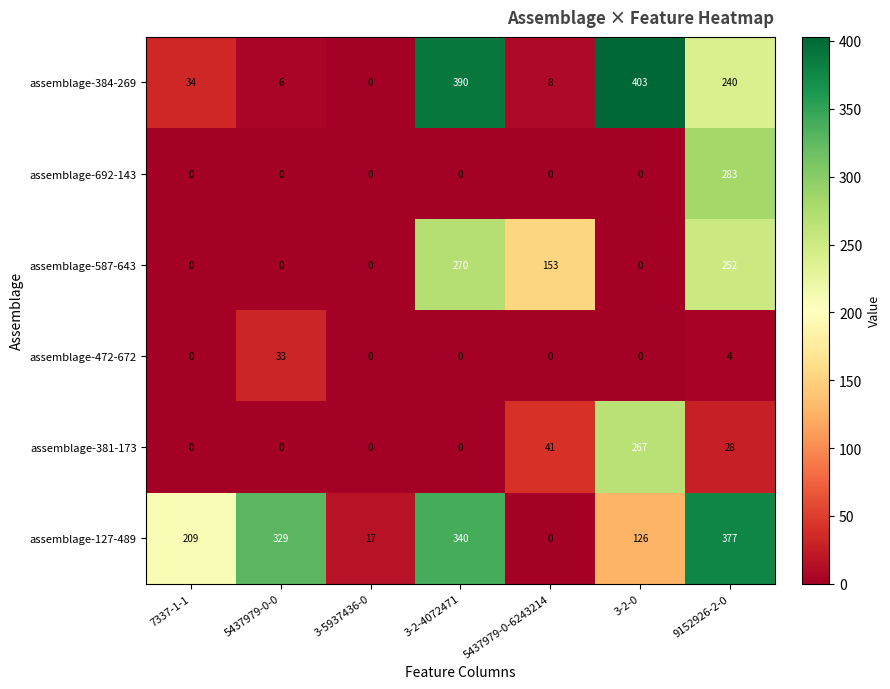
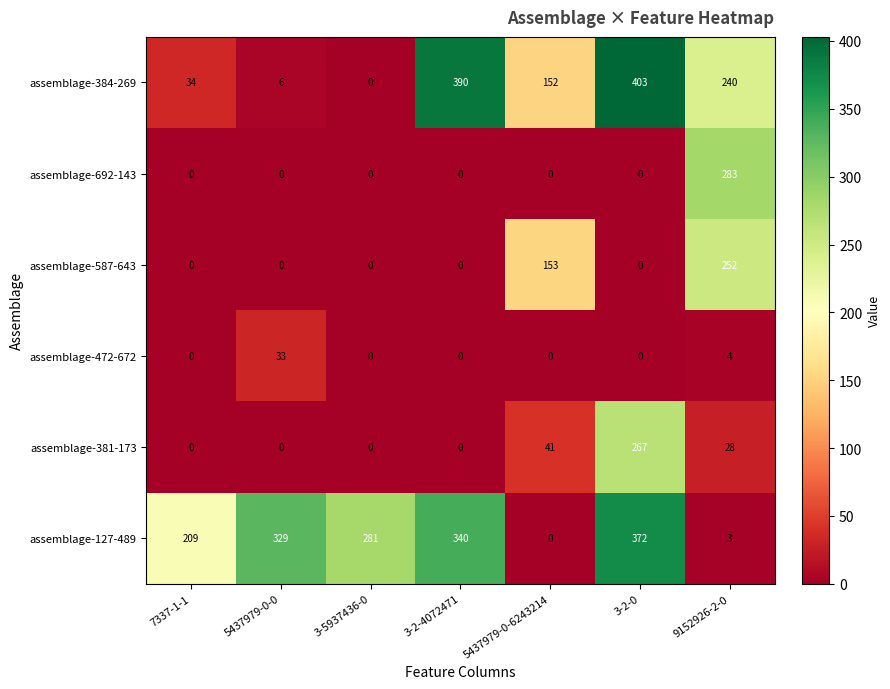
  {
    "assemblage-384-269": {
      "7337-1-1": 34,
      "5437979-0-0": 6,
      "3-5937436-0": 0,
      "3-2-4072471": 390,
-     "5437979-0-6243214": 8,
+     "5437979-0-6243214": 152,
      "3-2-0": 403,
      "9152926-2-0": 240
    },
    "assemblage-692-143": {
      "7337-1-1": 0,
      "5437979-0-0": 0,
      "3-5937436-0": 0,
      "3-2-4072471": 0,
      "5437979-0-6243214": 0,
      "3-2-0": 0,
      "9152926-2-0": 283
    },
    "assemblage-587-643": {
      "7337-1-1": 0,
      "5437979-0-0": 0,
      "3-5937436-0": 0,
-     "3-2-4072471": 270,
+     "3-2-4072471": 0,
      "5437979-0-6243214": 153,
      "3-2-0": 0,
      "9152926-2-0": 252
    },
    "assemblage-472-672": {
      "7337-1-1": 0,
      "5437979-0-0": 33,
      "3-5937436-0": 0,
      "3-2-4072471": 0,
      "5437979-0-6243214": 0,
      "3-2-0": 0,
      "9152926-2-0": 4
    },
    "assemblage-381-173": {
      "7337-1-1": 0,
      "5437979-0-0": 0,
      "3-5937436-0": 0,
      "3-2-4072471": 0,
      "5437979-0-6243214": 41,
      "3-2-0": 267,
      "9152926-2-0": 28
    },
    "assemblage-127-489": {
      "7337-1-1": 209,
      "5437979-0-0": 329,
-     "3-5937436-0": 17,
+     "3-5937436-0": 281,
      "3-2-4072471": 340,
      "5437979-0-6243214": 0,
-     "3-2-0": 126,
-     "9152926-2-0": 377
+     "3-2-0": 372,
+     "9152926-2-0": 3
    }
  }
